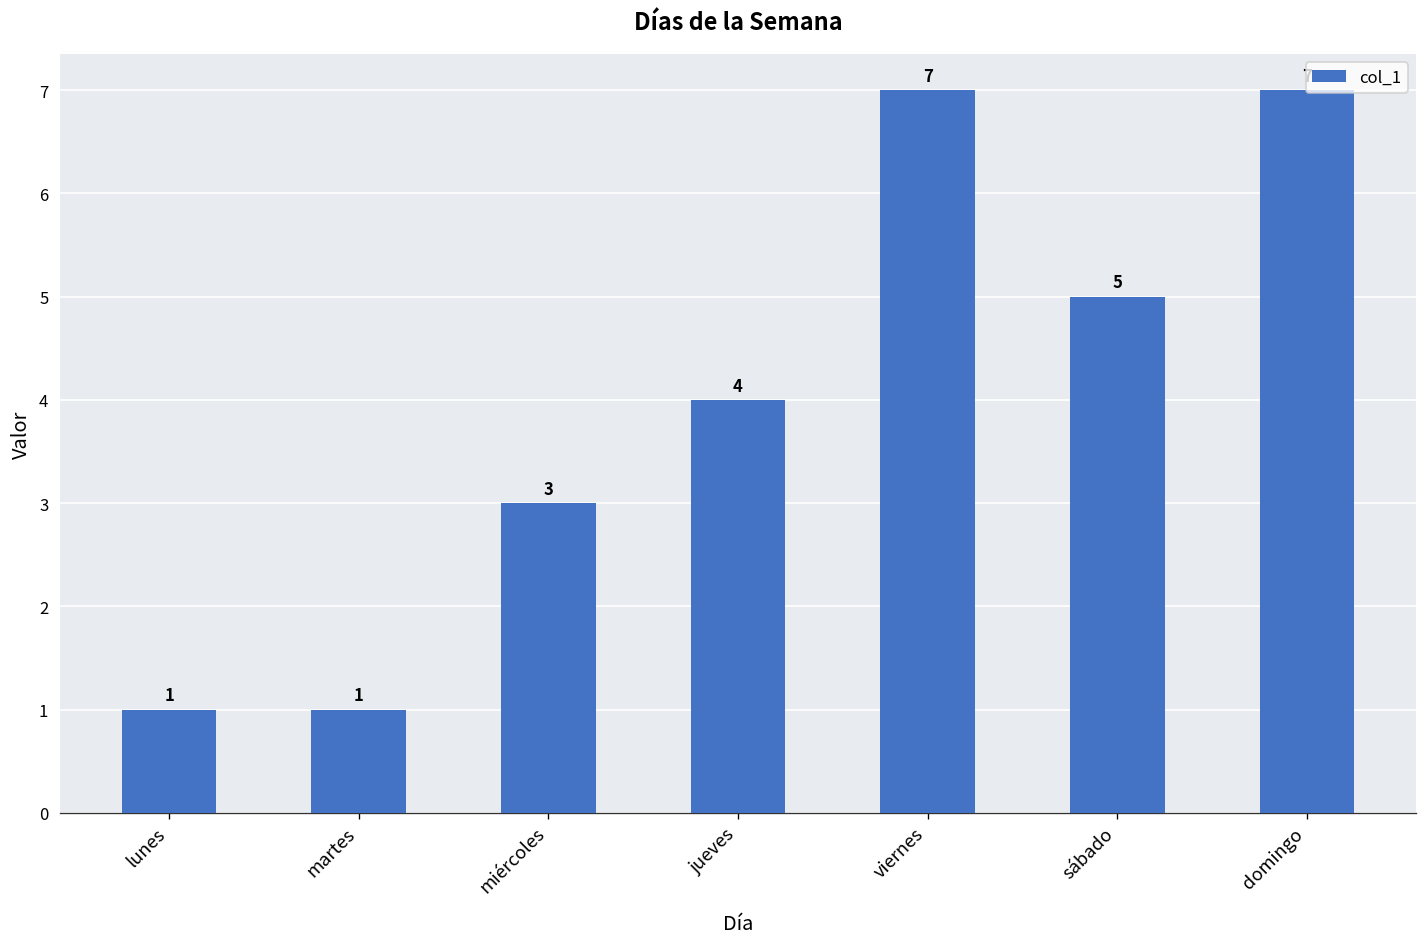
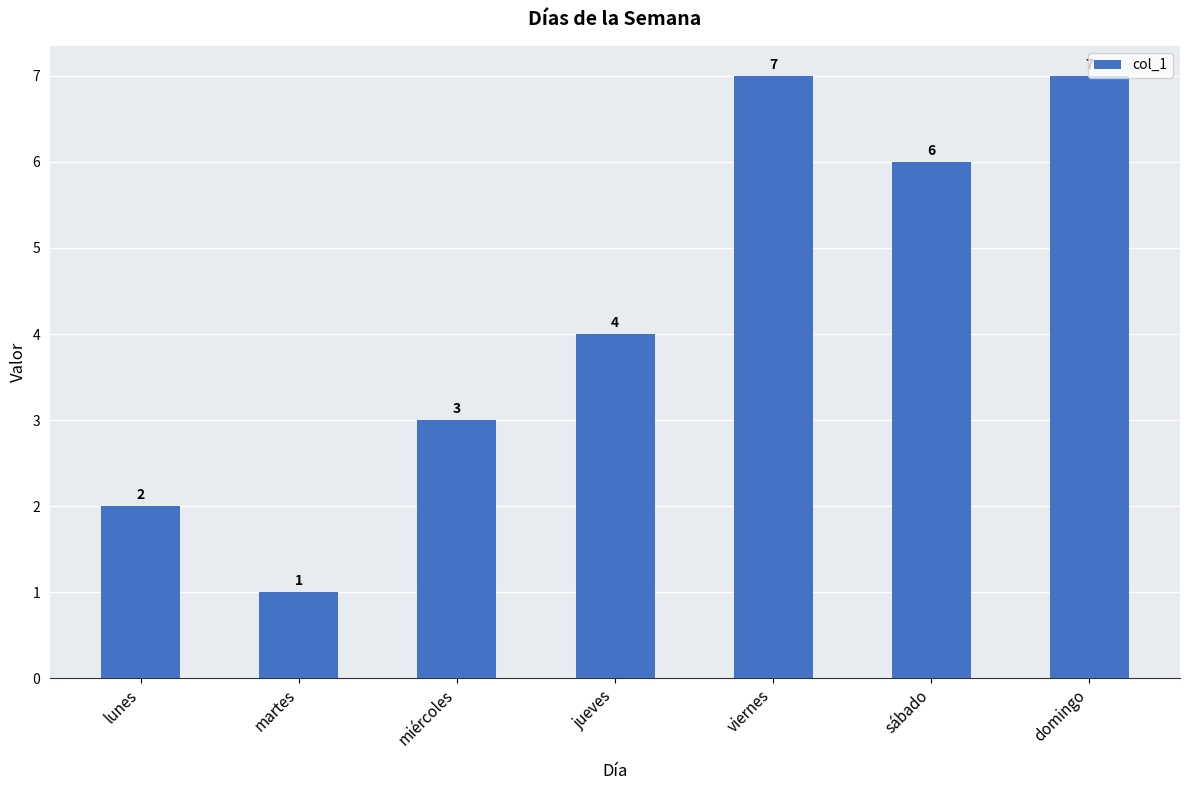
  {
-   "lunes": 1,
+   "lunes": 2,
    "martes": 1,
    "miércoles": 3,
    "jueves": 4,
    "viernes": 7,
-   "sábado": 5
+   "sábado": 6
  }
